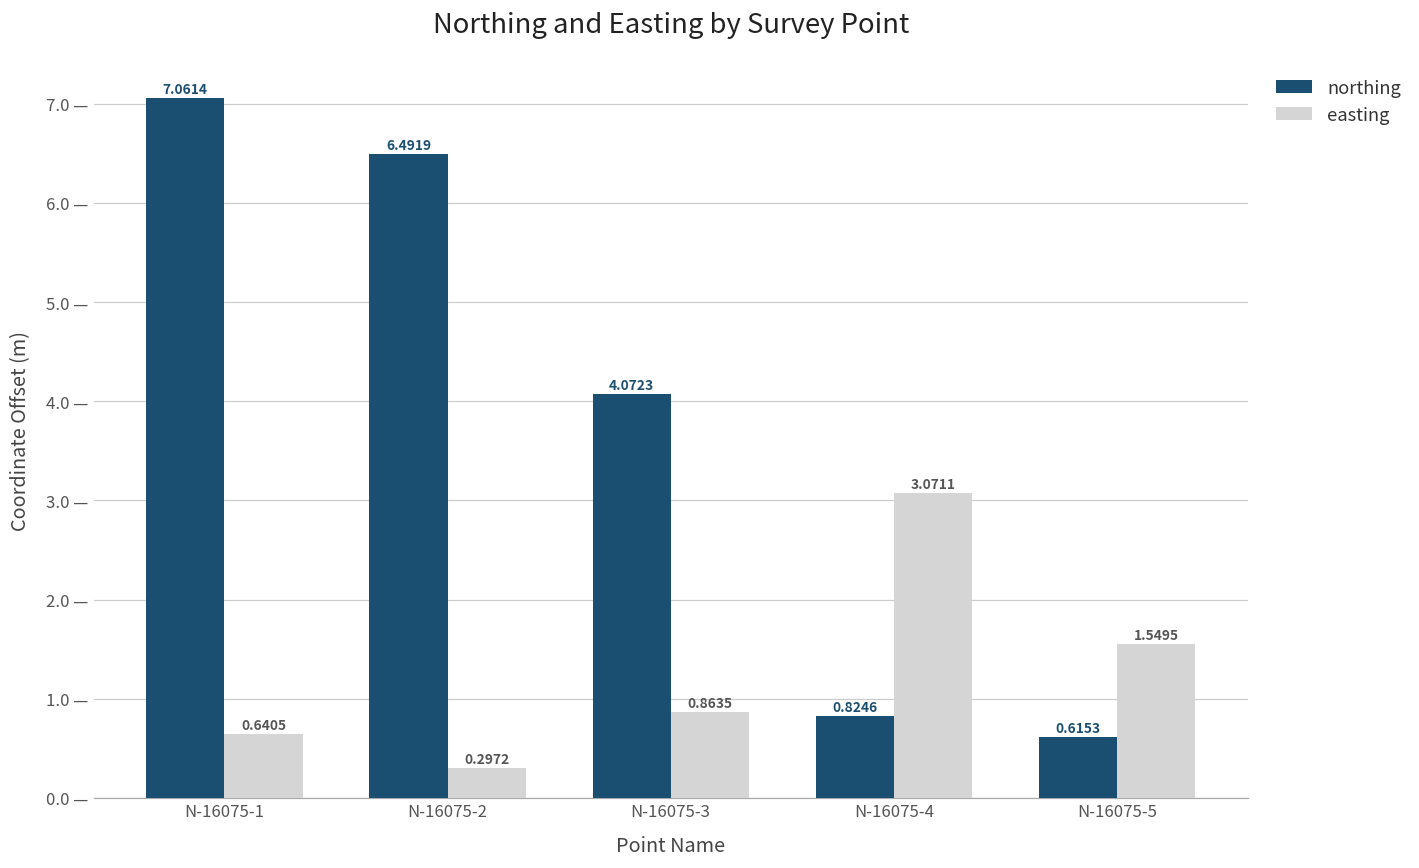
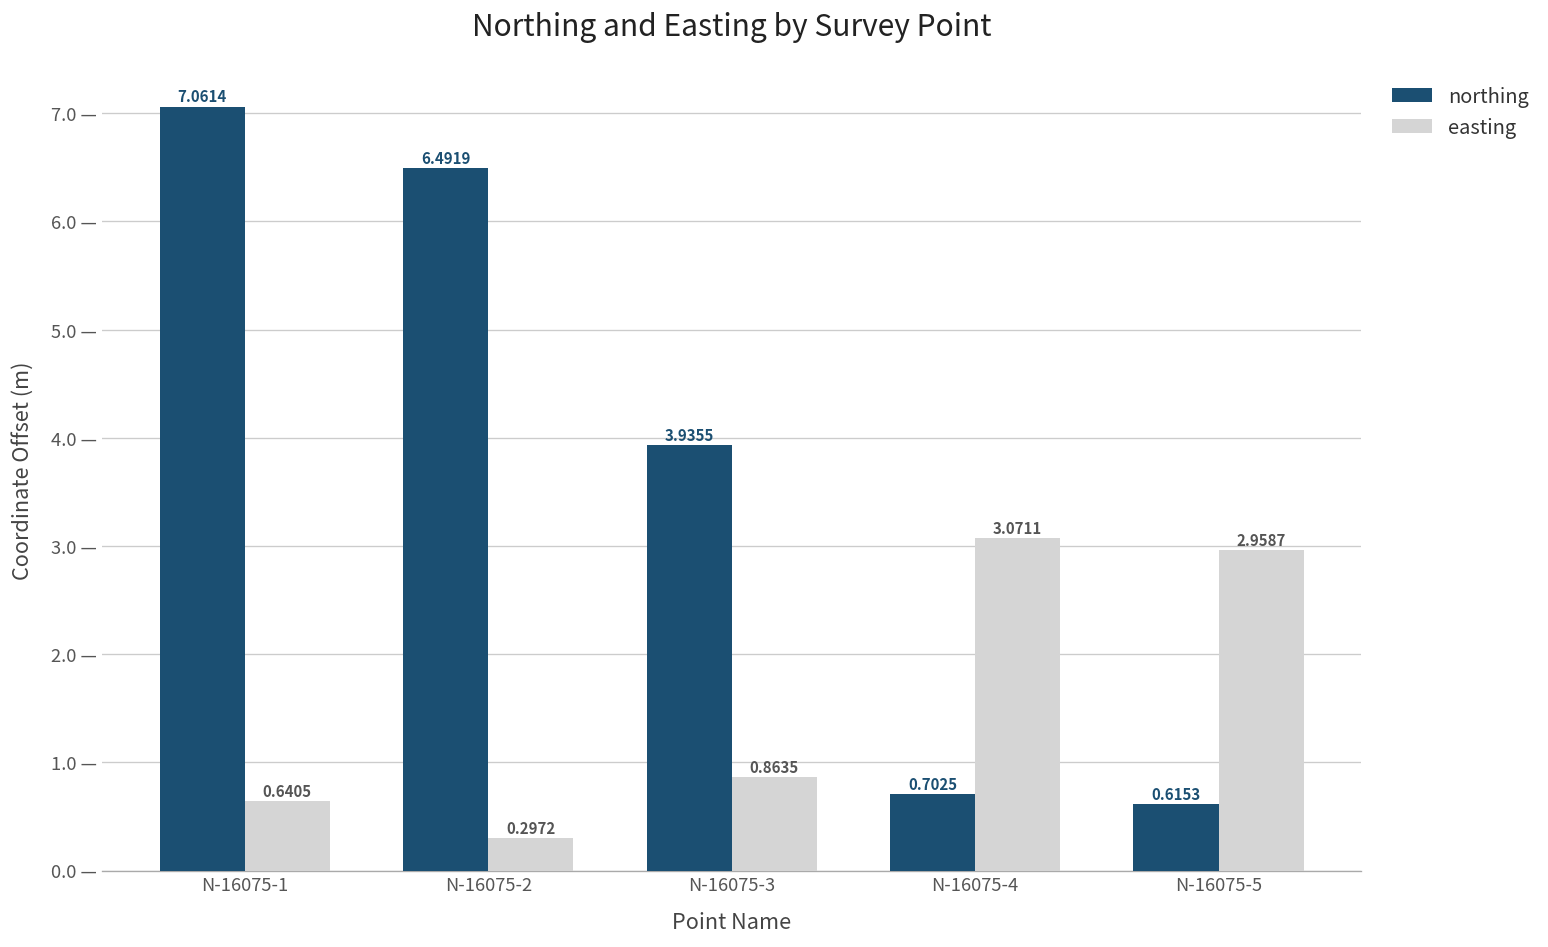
  {
    "northing": {
      "N-16075-1": 7.0614,
      "N-16075-2": 6.4919,
-     "N-16075-3": 4.0723,
-     "N-16075-4": 0.8246,
+     "N-16075-3": 3.9355,
+     "N-16075-4": 0.7025,
      "N-16075-5": 0.6153
    },
    "easting": {
      "N-16075-1": 0.6405,
      "N-16075-2": 0.2972,
      "N-16075-3": 0.8635,
      "N-16075-4": 3.0711,
-     "N-16075-5": 1.5495
+     "N-16075-5": 2.9587
    }
  }
